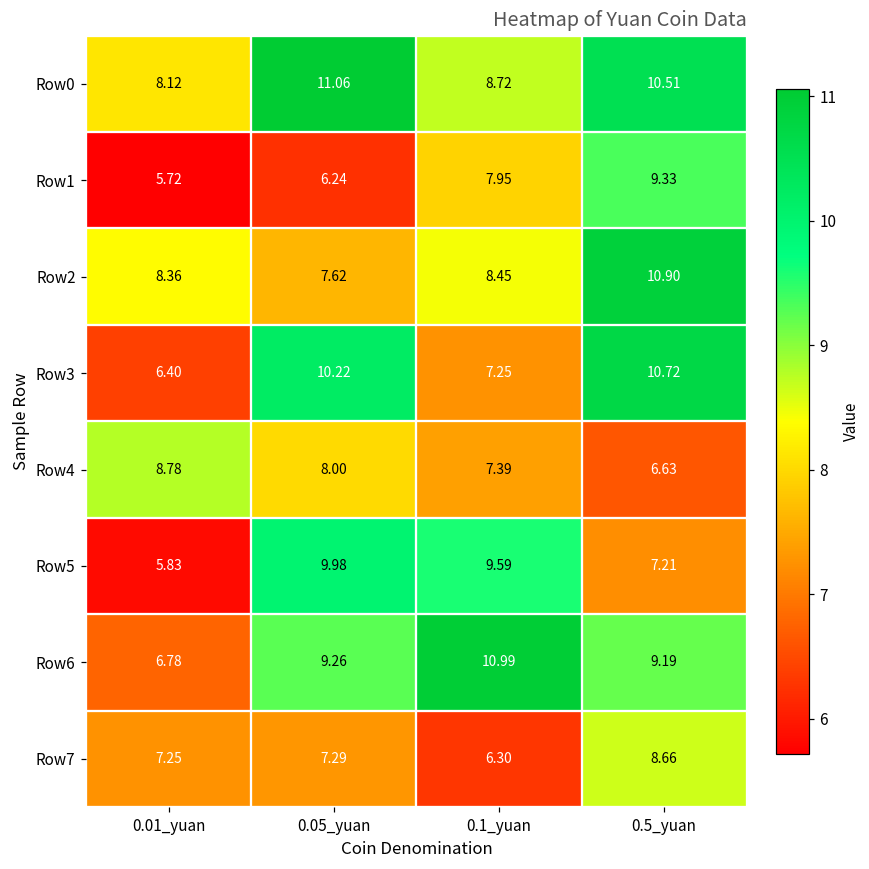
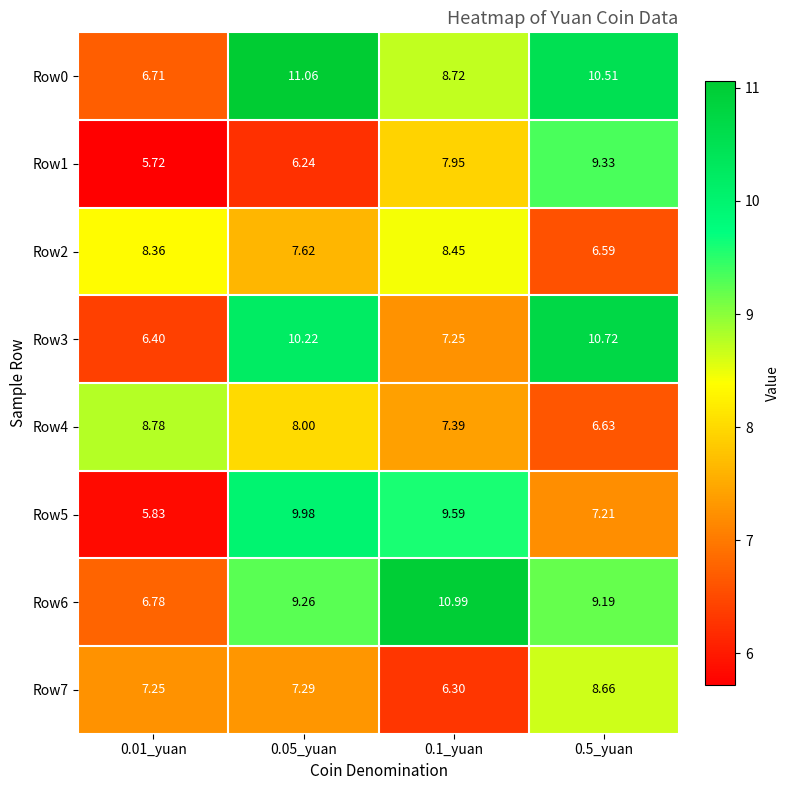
  {
    "Row0": {
-     "0.01_yuan": 8.12,
+     "0.01_yuan": 6.71,
      "0.05_yuan": 11.06,
      "0.1_yuan": 8.72,
      "0.5_yuan": 10.51
    },
    "Row1": {
      "0.01_yuan": 5.72,
      "0.05_yuan": 6.24,
      "0.1_yuan": 7.95,
      "0.5_yuan": 9.33
    },
    "Row2": {
      "0.01_yuan": 8.36,
      "0.05_yuan": 7.62,
      "0.1_yuan": 8.45,
-     "0.5_yuan": 10.90
+     "0.5_yuan": 6.59
    },
    "Row3": {
      "0.01_yuan": 6.40,
      "0.05_yuan": 10.22,
      "0.1_yuan": 7.25,
      "0.5_yuan": 10.72
    },
    "Row4": {
      "0.01_yuan": 8.78,
      "0.05_yuan": 8.00,
      "0.1_yuan": 7.39,
      "0.5_yuan": 6.63
    },
    "Row5": {
      "0.01_yuan": 5.83,
      "0.05_yuan": 9.98,
      "0.1_yuan": 9.59,
      "0.5_yuan": 7.21
    },
    "Row6": {
      "0.01_yuan": 6.78,
      "0.05_yuan": 9.26,
      "0.1_yuan": 10.99,
      "0.5_yuan": 9.19
    },
    "Row7": {
      "0.01_yuan": 7.25,
      "0.05_yuan": 7.29,
      "0.1_yuan": 6.30,
      "0.5_yuan": 8.66
    }
  }
